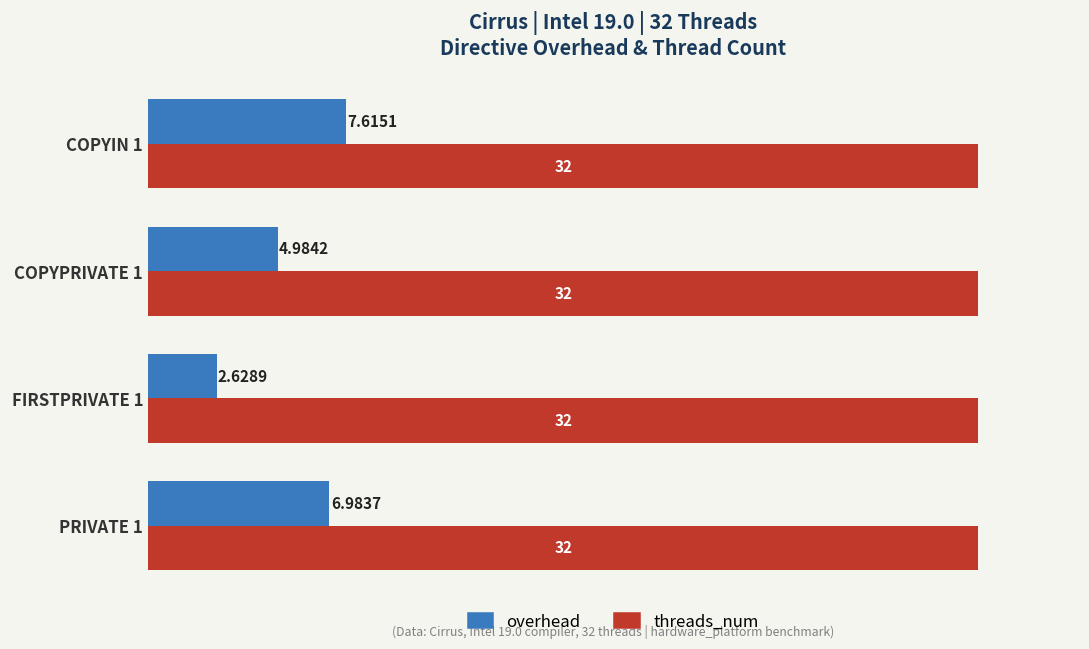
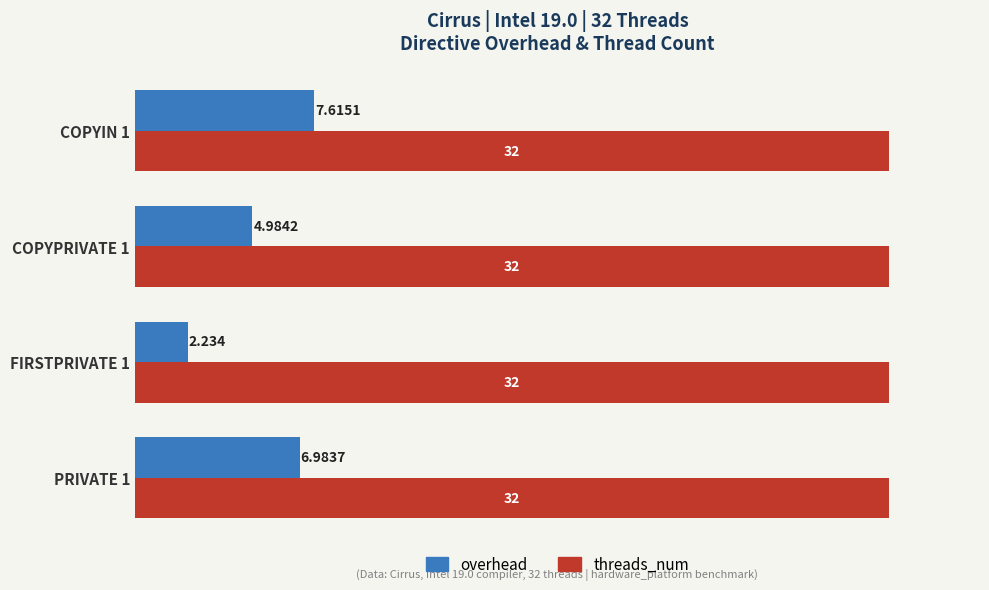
  {
    "overhead": {
      "COPYIN 1": 7.6151,
      "COPYPRIVATE 1": 4.9842,
-     "FIRSTPRIVATE 1": 2.6289,
+     "FIRSTPRIVATE 1": 2.234,
      "PRIVATE 1": 6.9837
    },
    "threads_num": {
      "COPYIN 1": 32,
      "COPYPRIVATE 1": 32,
      "FIRSTPRIVATE 1": 32,
      "PRIVATE 1": 32
    }
  }
